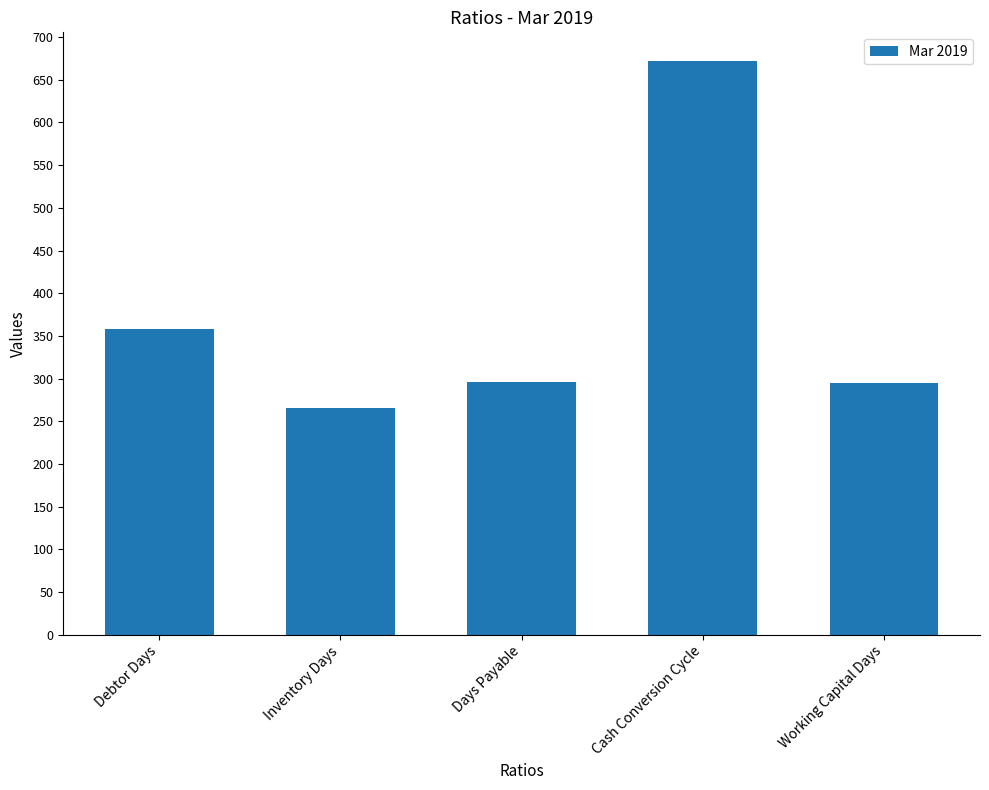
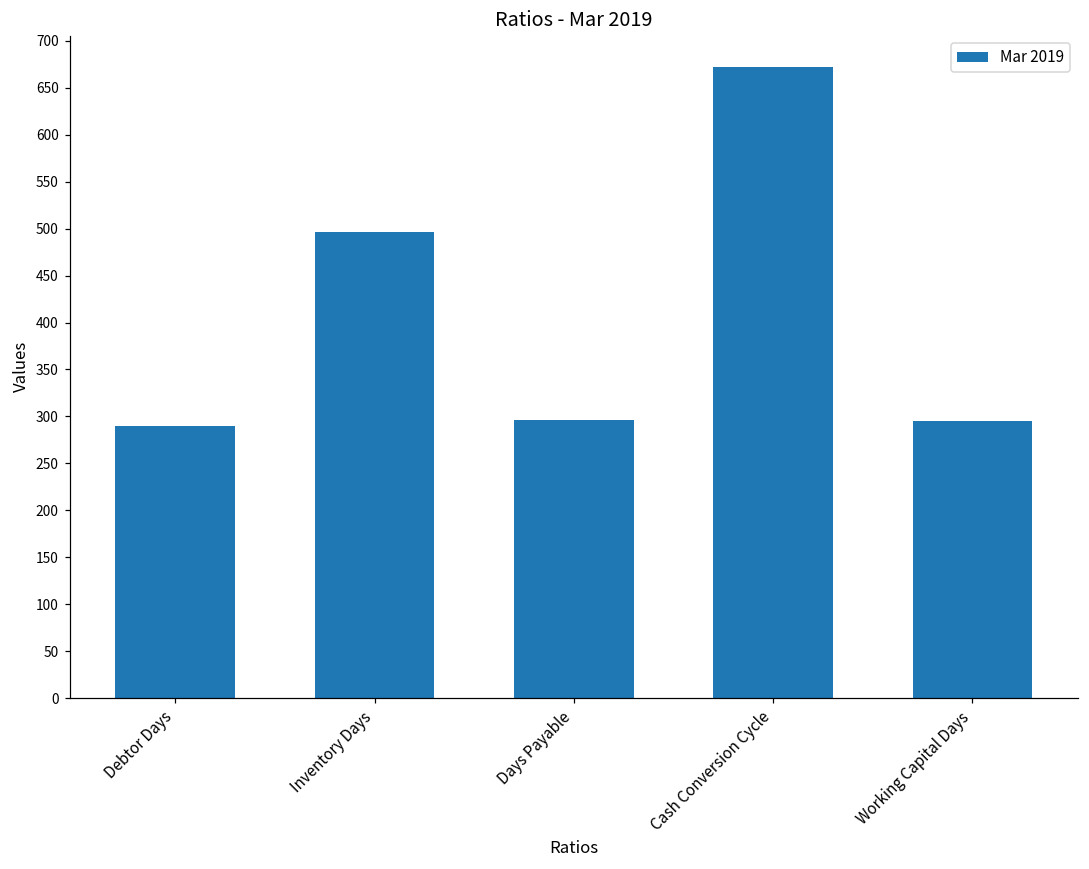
  {
-   "Debtor Days": 360,
-   "Inventory Days": 270,
+   "Debtor Days": 290,
+   "Inventory Days": 500,
    "Days Payable": 300,
    "Cash Conversion Cycle": 670,
    "Working Capital Days": 300
  }
